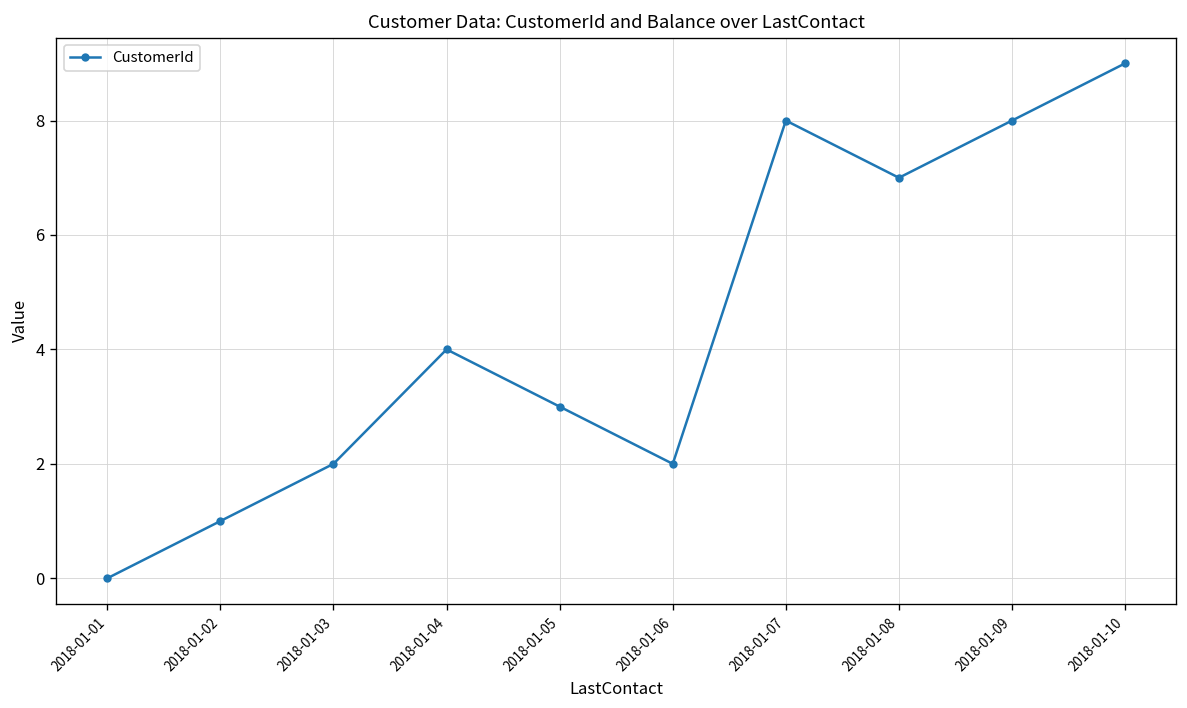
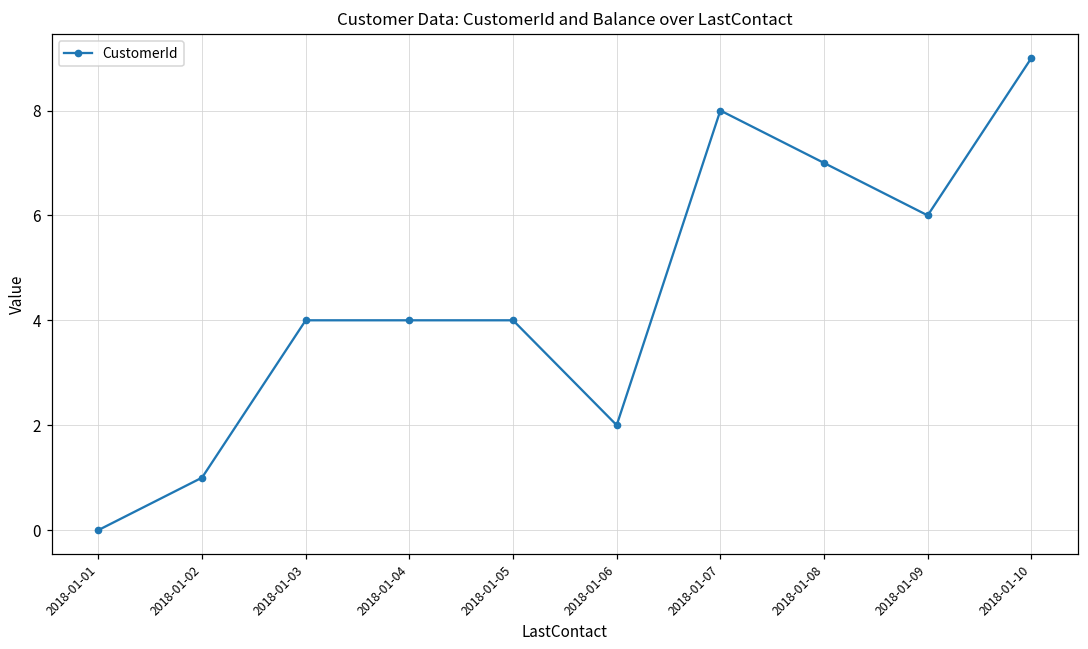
  {
    "2018-01-01": 0,
    "2018-01-02": 1,
-   "2018-01-03": 2,
+   "2018-01-03": 4,
    "2018-01-04": 4,
-   "2018-01-05": 3,
+   "2018-01-05": 4,
    "2018-01-06": 2,
    "2018-01-07": 8,
    "2018-01-08": 7,
-   "2018-01-09": 8,
+   "2018-01-09": 6,
    "2018-01-10": 9
  }
